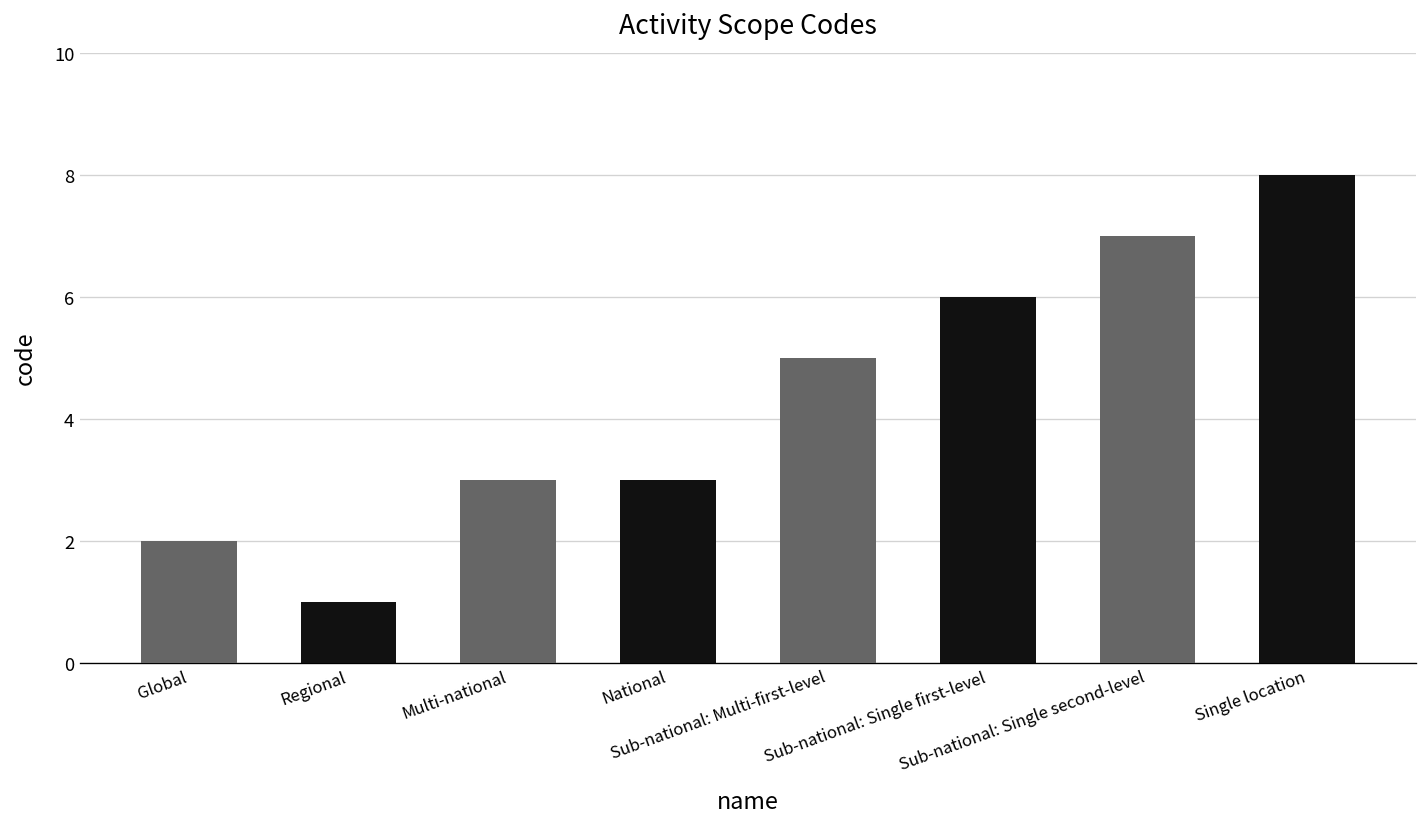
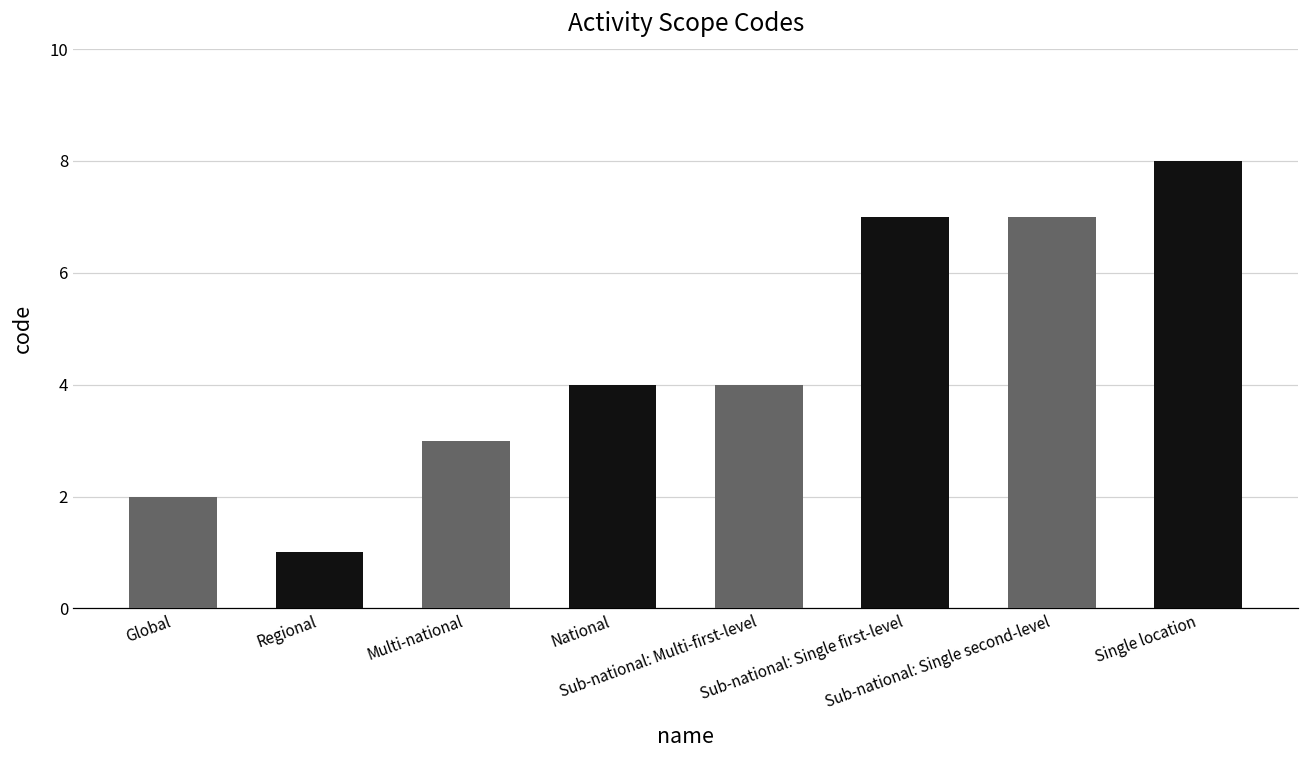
  {
    "Global": 2,
    "Regional": 1,
    "Multi-national": 3,
-   "National": 3,
-   "Sub-national: Multi-first-level": 5,
-   "Sub-national: Single first-level": 6,
+   "National": 4,
+   "Sub-national: Multi-first-level": 4,
+   "Sub-national: Single first-level": 7,
    "Sub-national: Single second-level": 7,
    "Single location": 8
  }
